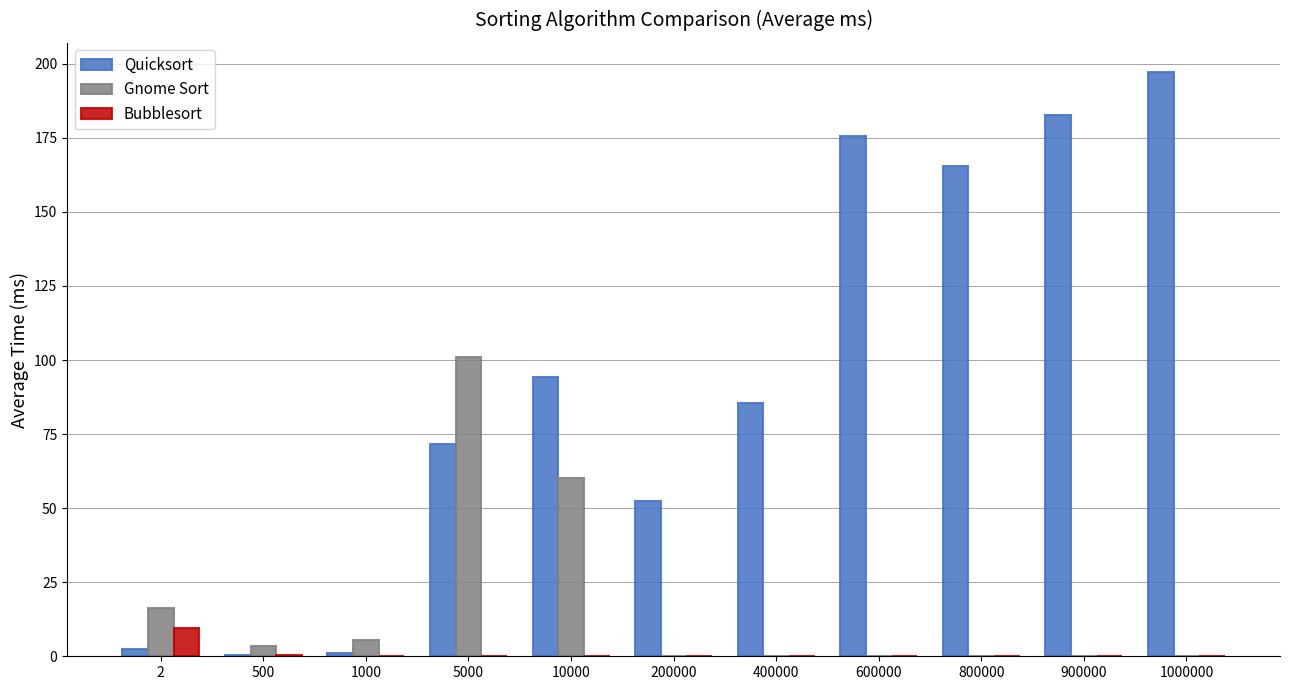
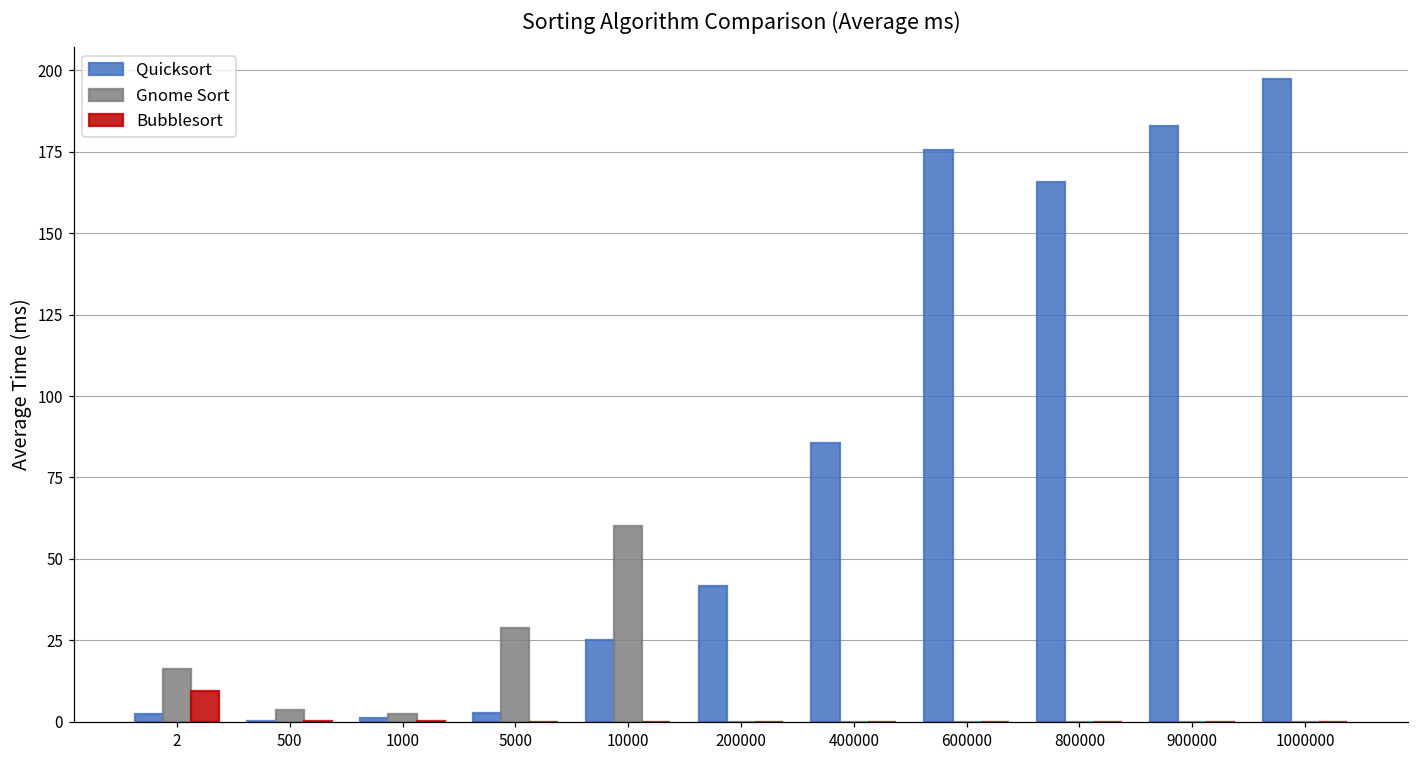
  {
    "Quicksort": {
      "2": 2,
      "1000": 1,
-     "5000": 72,
-     "10000": 94,
-     "200000": 52,
+     "5000": 3,
+     "10000": 25,
+     "200000": 42,
      "400000": 86,
      "600000": 176,
      "800000": 166,
      "900000": 183,
      "1000000": 197
    },
    "Gnome Sort": {
      "2": 16,
      "500": 4,
-     "1000": 5,
-     "5000": 101,
+     "1000": 2,
+     "5000": 29,
      "10000": 60,
      "200000": 0,
      "400000": 0,
      "600000": 0,
      "800000": 0,
      "900000": 0,
      "1000000": 0
    },
    "Bubblesort": {
      "2": 10,
      "5000": 0,
      "10000": 0,
      "200000": 0,
      "400000": 0,
      "600000": 0,
      "800000": 0,
      "900000": 0,
      "1000000": 0
    }
  }
